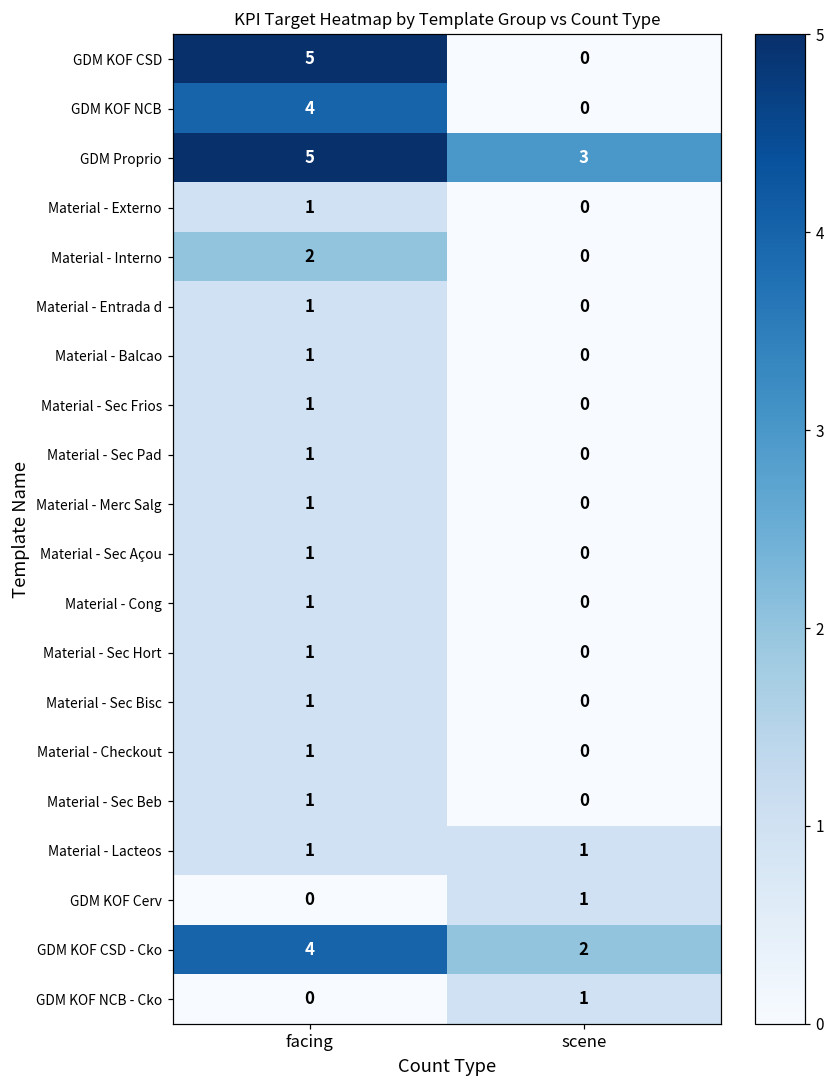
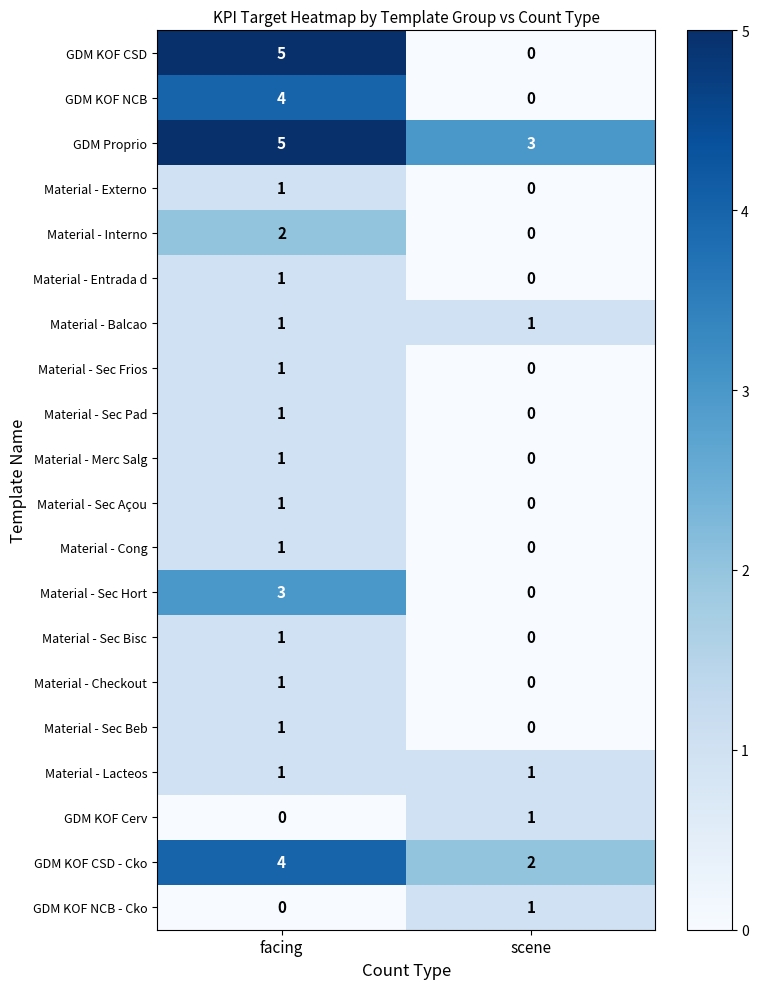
  {
    "GDM KOF CSD": {
      "facing": 5,
      "scene": 0
    },
    "GDM KOF NCB": {
      "facing": 4,
      "scene": 0
    },
    "GDM Proprio": {
      "facing": 5,
      "scene": 3
    },
    "Material - Externo": {
      "facing": 1,
      "scene": 0
    },
    "Material - Interno": {
      "facing": 2,
      "scene": 0
    },
    "Material - Entrada d": {
      "facing": 1,
      "scene": 0
    },
    "Material - Balcao": {
      "facing": 1,
-     "scene": 0
+     "scene": 1
    },
    "Material - Sec Frios": {
      "facing": 1,
      "scene": 0
    },
    "Material - Sec Pad": {
      "facing": 1,
      "scene": 0
    },
    "Material - Merc Salg": {
      "facing": 1,
      "scene": 0
    },
    "Material - Sec Açou": {
      "facing": 1,
      "scene": 0
    },
    "Material - Cong": {
      "facing": 1,
      "scene": 0
    },
    "Material - Sec Hort": {
-     "facing": 1,
+     "facing": 3,
      "scene": 0
    },
    "Material - Sec Bisc": {
      "facing": 1,
      "scene": 0
    },
    "Material - Checkout": {
      "facing": 1,
      "scene": 0
    },
    "Material - Sec Beb": {
      "facing": 1,
      "scene": 0
    },
    "Material - Lacteos": {
      "facing": 1,
      "scene": 1
    },
    "GDM KOF Cerv": {
      "facing": 0,
      "scene": 1
    },
    "GDM KOF CSD - Cko": {
      "facing": 4,
      "scene": 2
    },
    "GDM KOF NCB - Cko": {
      "facing": 0,
      "scene": 1
    }
  }
